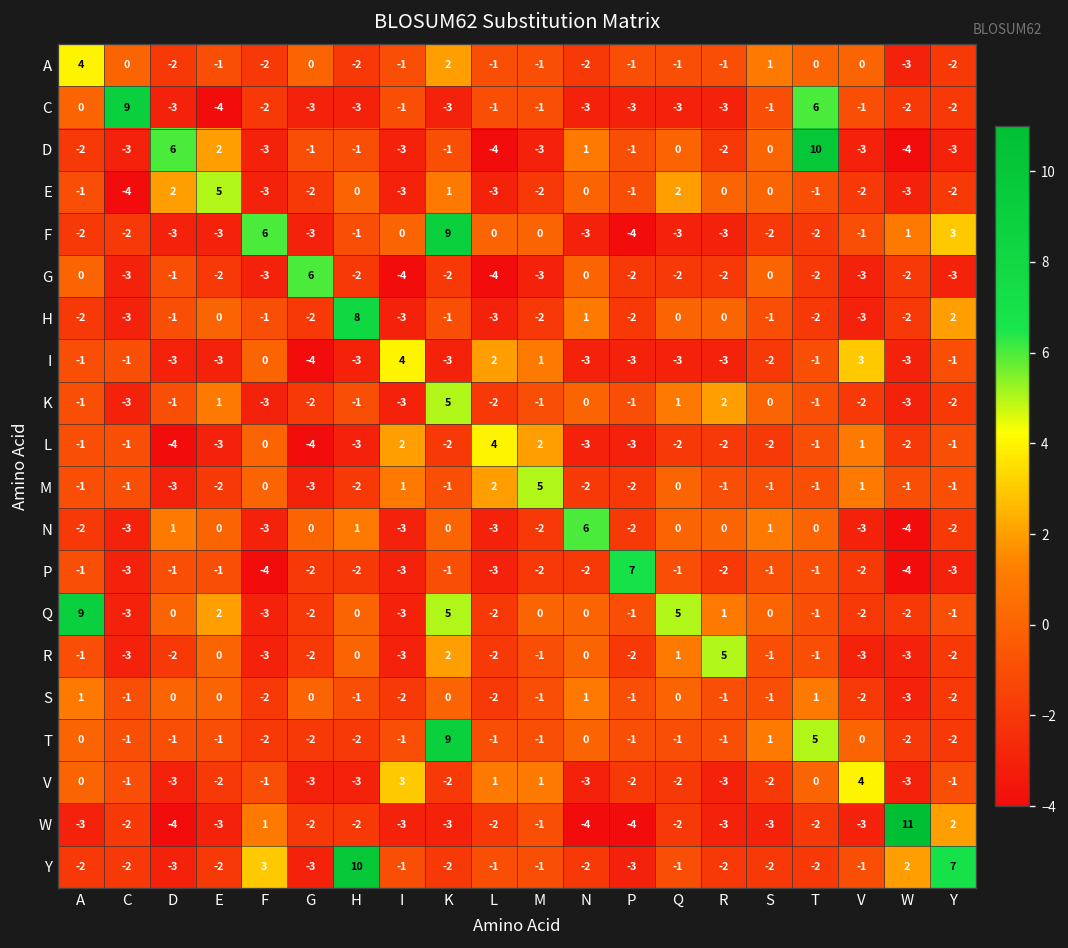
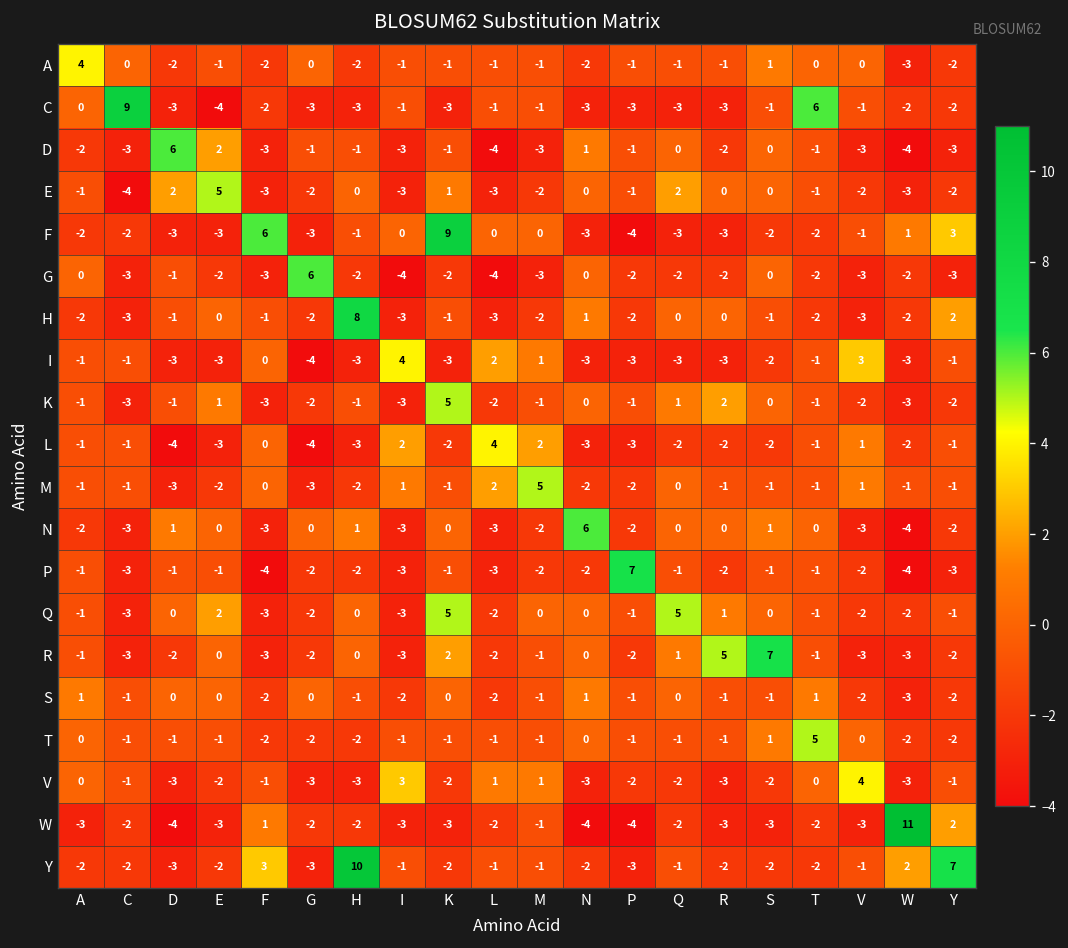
  {
    "A": {
      "A": 4,
      "C": 0,
      "D": -2,
      "E": -1,
      "F": -2,
      "G": 0,
      "H": -2,
      "I": -1,
-     "K": 2,
+     "K": -1,
      "L": -1,
      "M": -1,
      "N": -2,
      "P": -1,
      "Q": -1,
      "R": -1,
      "S": 1,
      "T": 0,
      "V": 0,
      "W": -3,
      "Y": -2
    },
    "D": {
      "A": -2,
      "C": -3,
      "D": 6,
      "E": 2,
      "F": -3,
      "G": -1,
      "H": -1,
      "I": -3,
      "K": -1,
      "L": -4,
      "M": -3,
      "N": 1,
      "P": -1,
      "Q": 0,
      "R": -2,
      "S": 0,
-     "T": 10,
+     "T": -1,
      "V": -3,
      "W": -4,
      "Y": -3
    },
    "Q": {
-     "A": 9,
+     "A": -1,
      "C": -3,
      "D": 0,
      "E": 2,
      "F": -3,
      "G": -2,
      "H": 0,
      "I": -3,
      "K": 5,
      "L": -2,
      "M": 0,
      "N": 0,
      "P": -1,
      "Q": 5,
      "R": 1,
      "S": 0,
      "T": -1,
      "V": -2,
      "W": -2,
      "Y": -1
    },
    "R": {
      "A": -1,
      "C": -3,
      "D": -2,
      "E": 0,
      "F": -3,
      "G": -2,
      "H": 0,
      "I": -3,
      "K": 2,
      "L": -2,
      "M": -1,
      "N": 0,
      "P": -2,
      "Q": 1,
      "R": 5,
-     "S": -1,
+     "S": 7,
      "T": -1,
      "V": -3,
      "W": -3,
      "Y": -2
    },
    "T": {
      "A": 0,
      "C": -1,
      "D": -1,
      "E": -1,
      "F": -2,
      "G": -2,
      "H": -2,
      "I": -1,
-     "K": 9,
+     "K": -1,
      "L": -1,
      "M": -1,
      "N": 0,
      "P": -1,
      "Q": -1,
      "R": -1,
      "S": 1,
      "T": 5,
      "V": 0,
      "W": -2,
      "Y": -2
    }
  }
